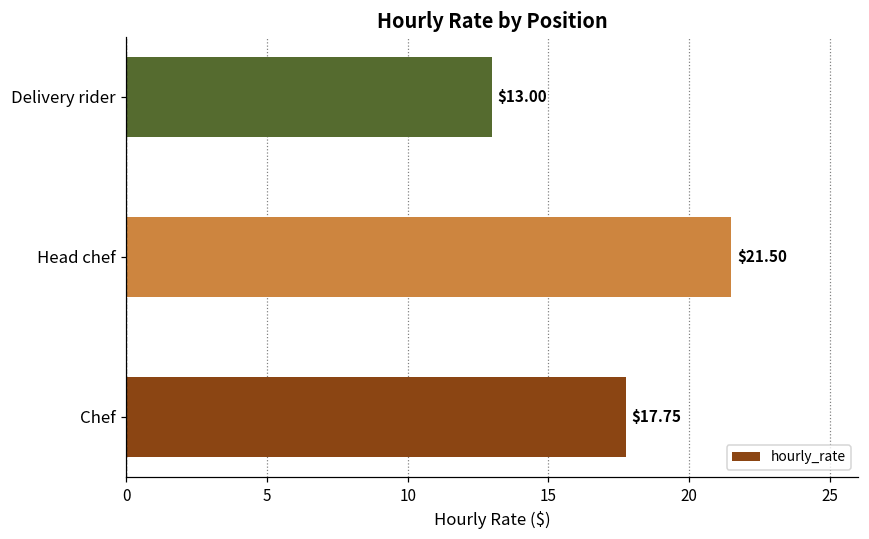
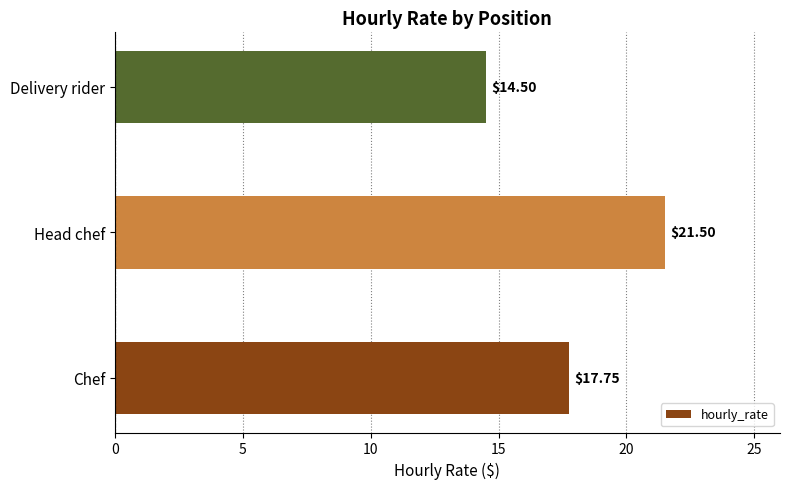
  {
-   "Delivery rider": "$13.00",
+   "Delivery rider": "$14.50",
    "Head chef": "$21.50",
    "Chef": "$17.75"
  }
